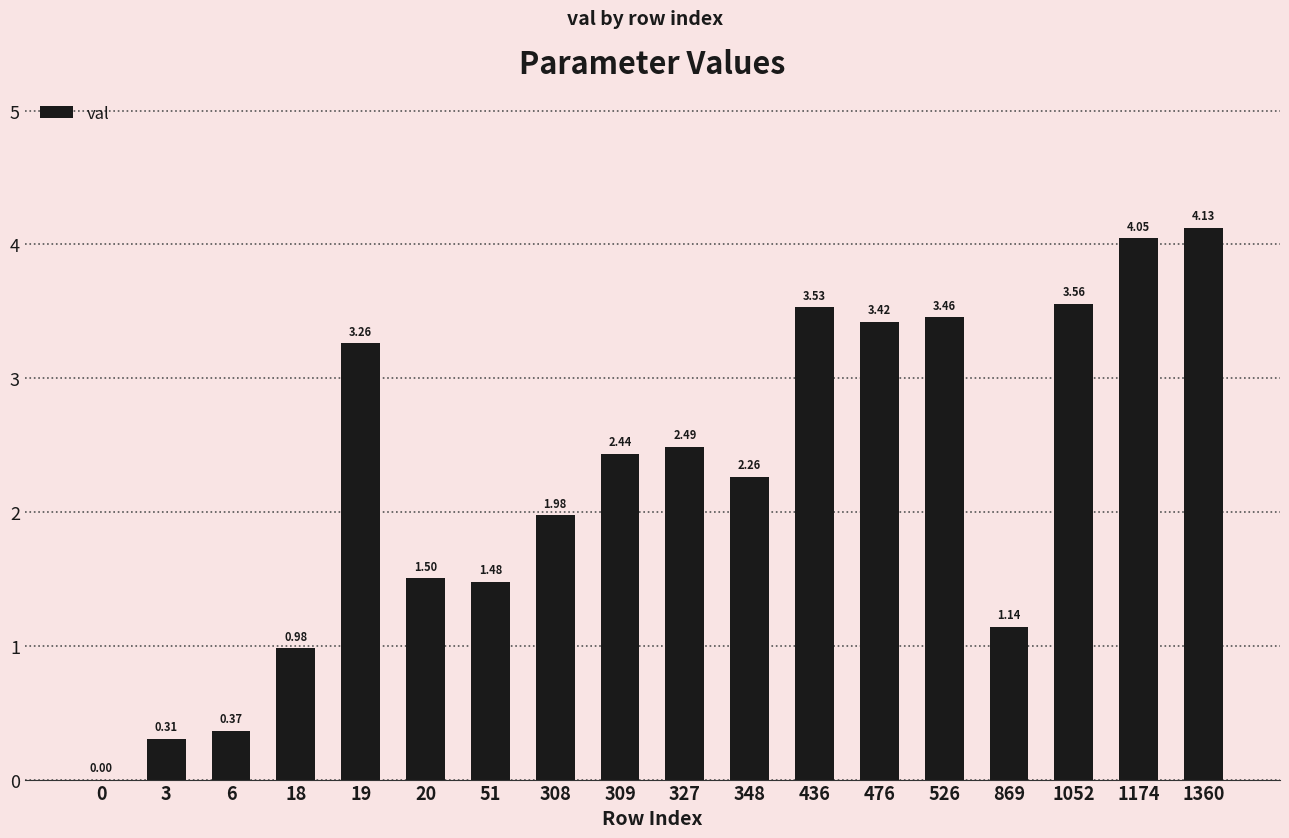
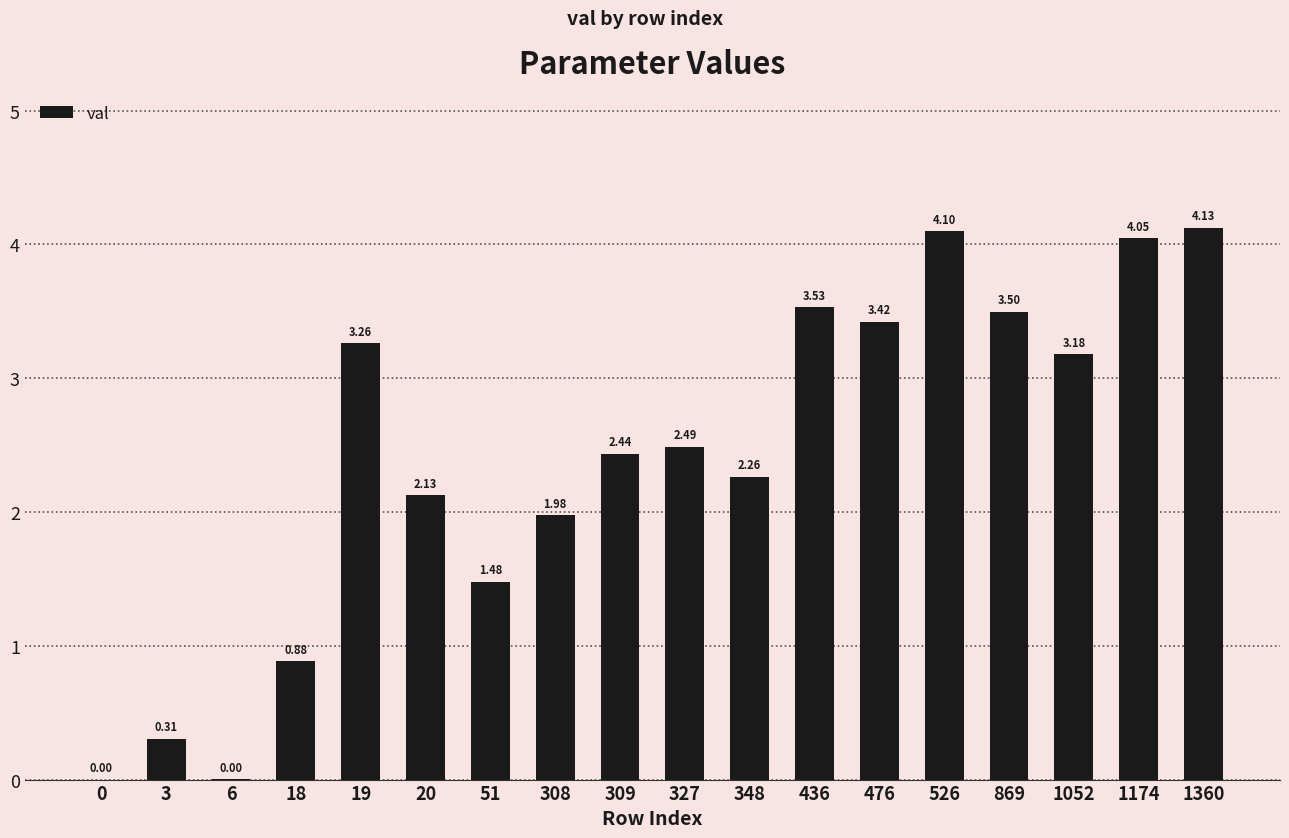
  {
    "0": 0.00,
    "3": 0.31,
-   "6": 0.37,
-   "18": 0.98,
+   "6": 0.00,
+   "18": 0.88,
    "19": 3.26,
-   "20": 1.50,
+   "20": 2.13,
    "51": 1.48,
    "308": 1.98,
    "309": 2.44,
    "327": 2.49,
    "348": 2.26,
    "436": 3.53,
    "476": 3.42,
-   "526": 3.46,
-   "869": 1.14,
-   "1052": 3.56,
+   "526": 4.10,
+   "869": 3.50,
+   "1052": 3.18,
    "1174": 4.05,
    "1360": 4.13
  }
